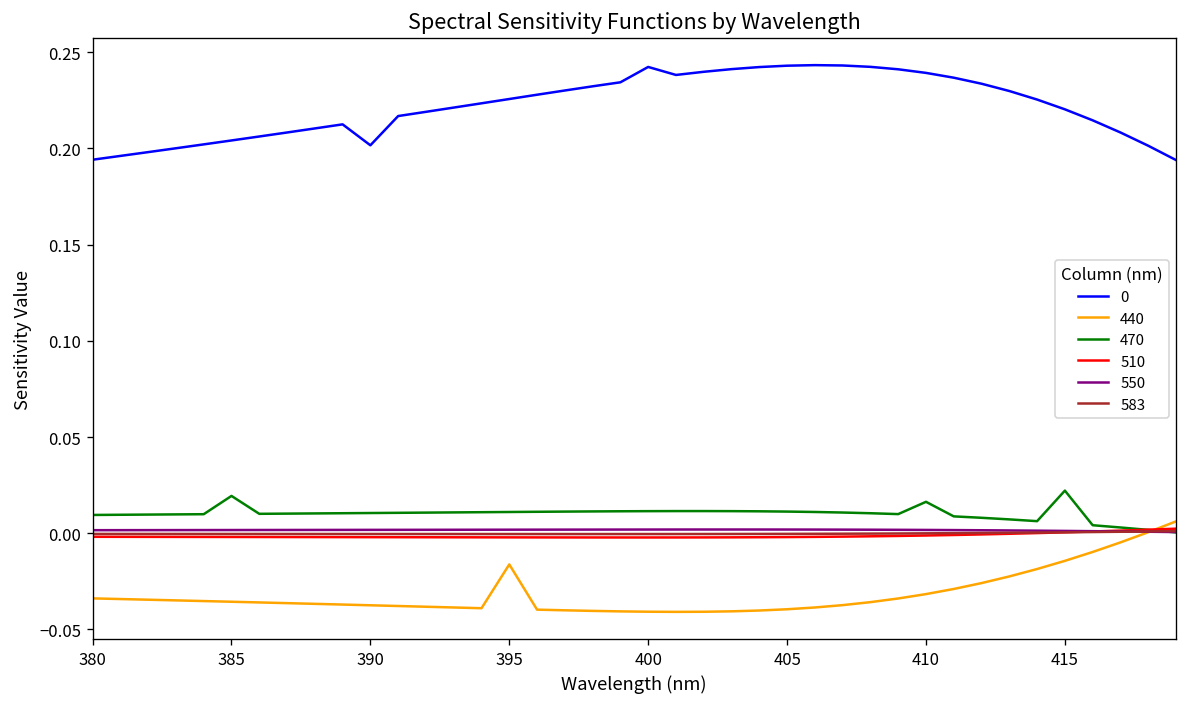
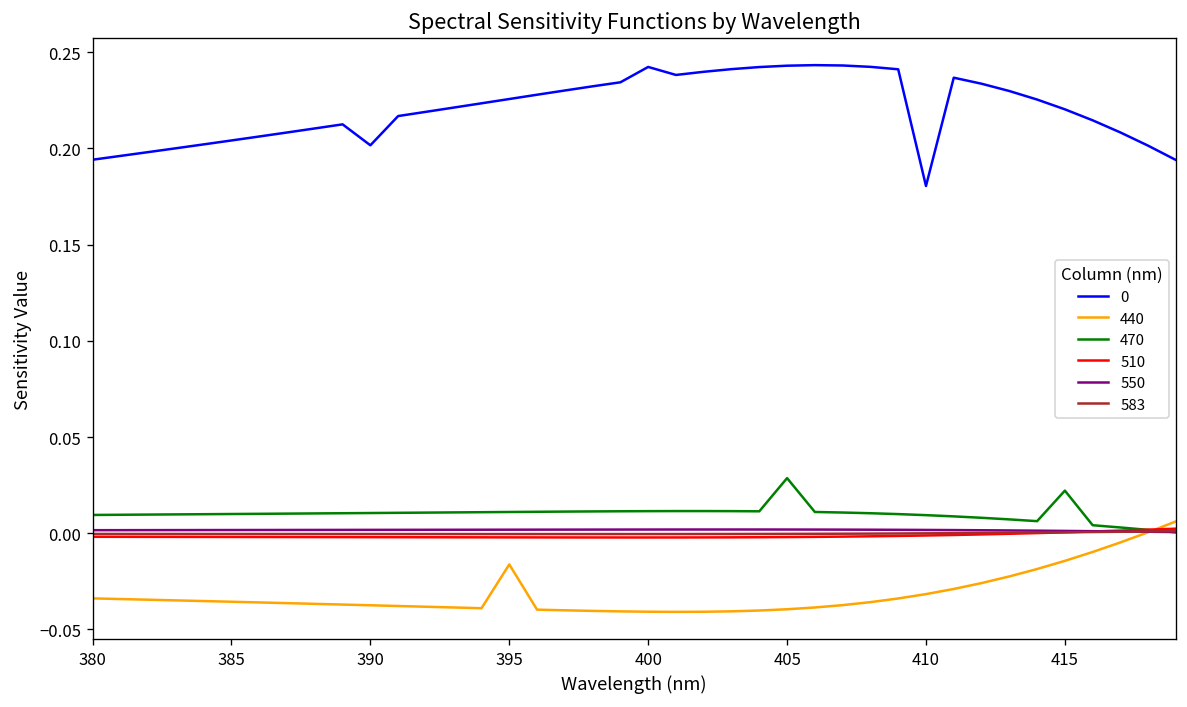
  {
    "0": {
      "380": 0.194,
      "385": 0.204,
      "390": 0.202,
      "395": 0.226,
      "400": 0.242,
      "405": 0.243,
-     "410": 0.239,
+     "410": 0.180,
      "415": 0.220
    },
    "440": {
      "380": -0.034,
      "385": -0.036,
      "390": -0.037,
      "395": -0.016,
      "400": -0.041,
      "405": -0.040,
      "410": -0.032,
      "415": -0.014
    },
    "470": {
      "380": 0.009,
-     "385": 0.019,
+     "385": 0.010,
      "390": 0.011,
      "395": 0.011,
      "400": 0.011,
-     "405": 0.011,
-     "410": 0.016,
+     "405": 0.029,
+     "410": 0.009,
      "415": 0.022
    },
    "510": {
      "390": -0.002,
      "395": -0.002,
      "400": -0.002,
      "405": -0.002
    },
    "550": {
      "380": 0.002,
      "385": 0.002,
      "390": 0.002,
      "395": 0.002,
      "400": 0.002,
      "405": 0.002,
      "410": 0.002
    },
    "583": {
      "390": 0.000,
      "395": 0.000,
      "400": 0.000,
      "405": 0.000
    }
  }
